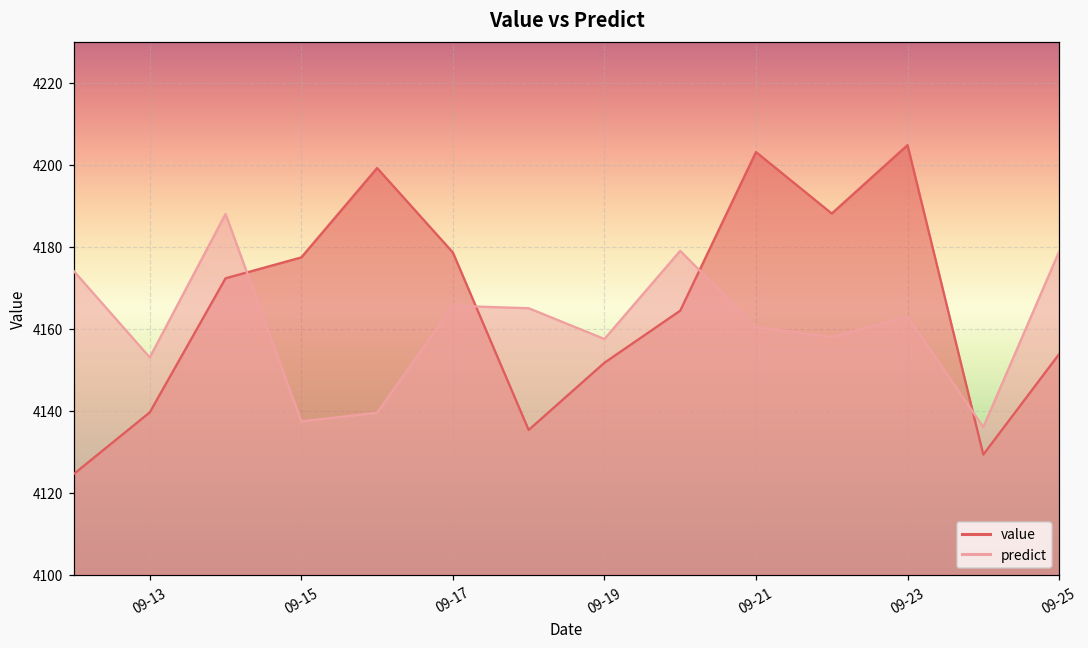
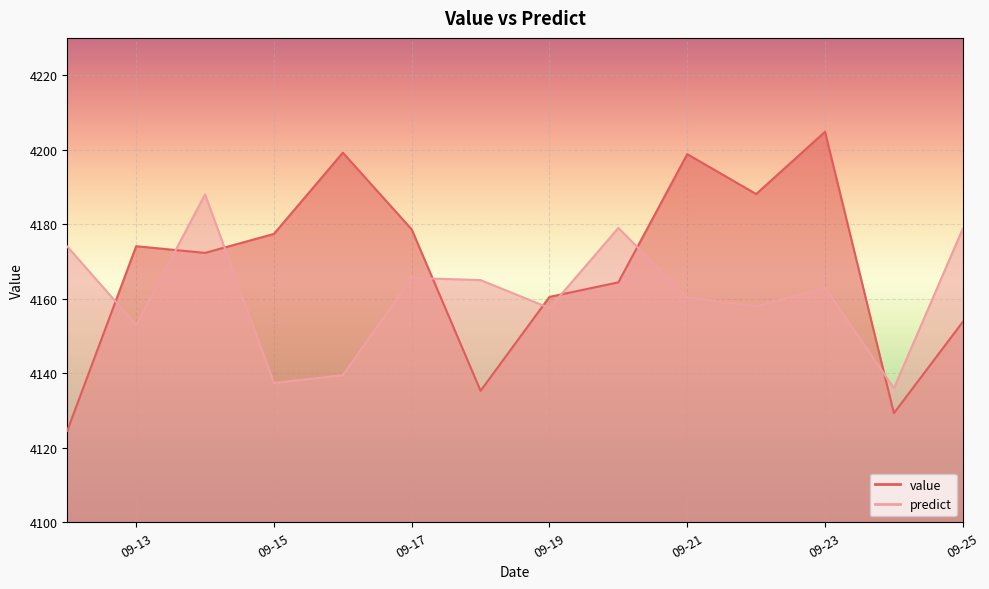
  {
    "value": {
-     "09-13": 4140,
+     "09-13": 4174,
      "09-15": 4177,
      "09-17": 4179,
-     "09-19": 4152,
-     "09-21": 4203,
+     "09-19": 4161,
+     "09-21": 4199,
      "09-23": 4205,
      "09-25": 4154
    },
    "predict": {
      "09-13": 4153,
      "09-15": 4137,
      "09-17": 4166,
      "09-19": 4158,
      "09-21": 4160,
      "09-23": 4163,
      "09-25": 4179
    }
  }
